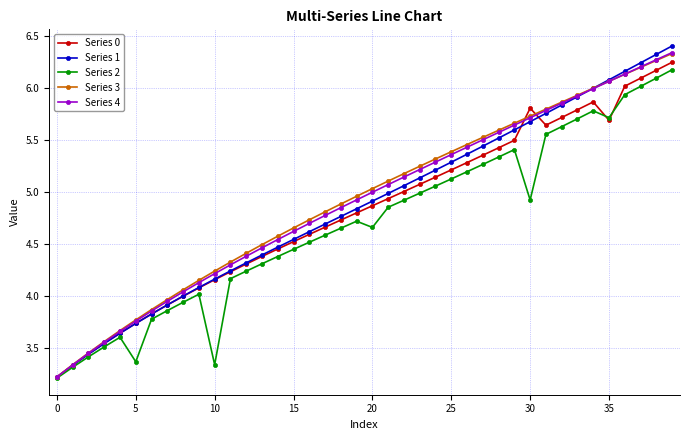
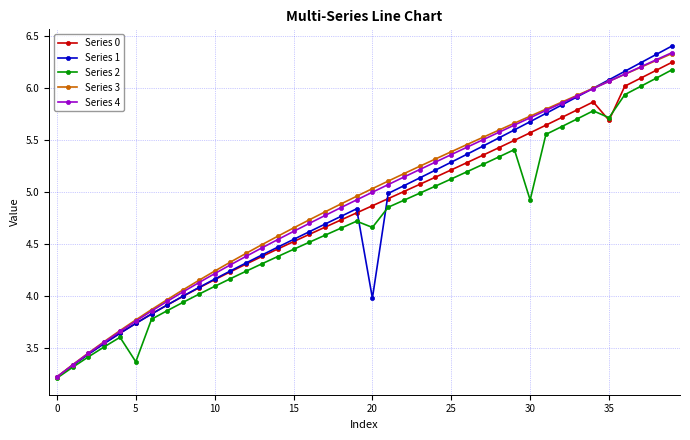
  {
    "Series 0": {
      "20": 4.87,
      "25": 5.21,
-     "30": 5.80,
+     "30": 5.57,
      "35": 5.69
    },
    "Series 1": {
-     "20": 4.91,
+     "20": 3.98,
      "25": 5.28,
      "30": 5.67
    },
    "Series 2": {
      "5": 3.37,
-     "10": 3.34,
+     "10": 4.09,
      "15": 4.45,
      "20": 4.66,
      "25": 5.12,
      "30": 4.92,
      "35": 5.71
    },
    "Series 3": {
      "15": 4.65,
      "20": 5.03,
      "25": 5.38
    },
    "Series 4": {
      "15": 4.62,
      "20": 5.00,
      "25": 5.36
    }
  }
